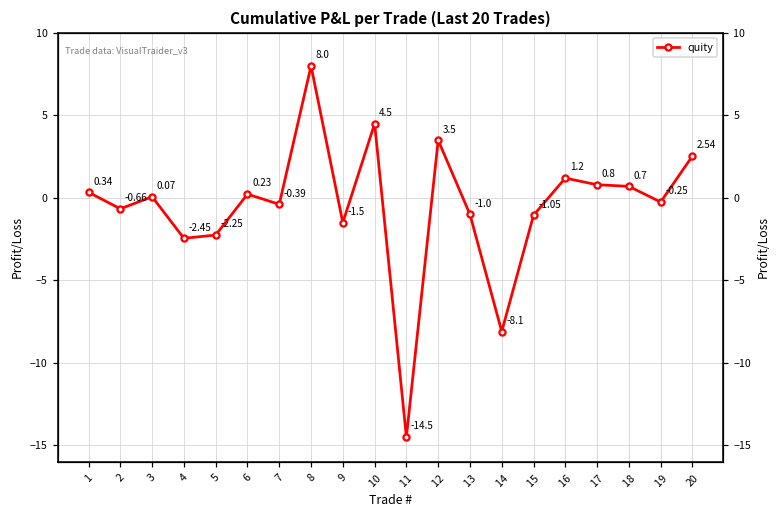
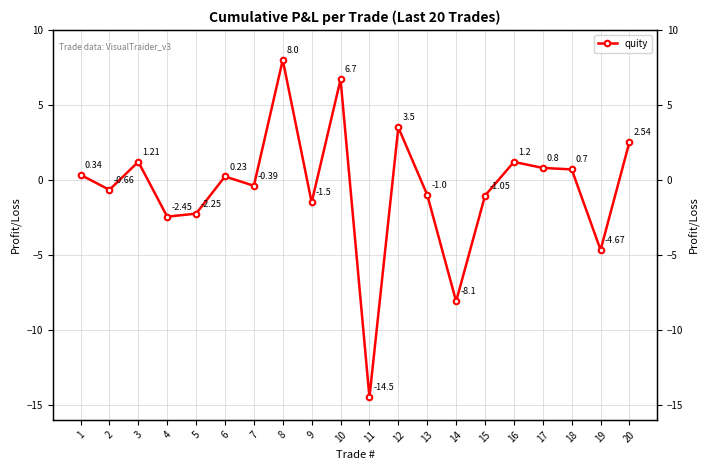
  {
    "1": 0.34,
    "2": -0.66,
-   "3": 0.07,
+   "3": 1.21,
    "4": -2.45,
    "5": -2.25,
    "6": 0.23,
    "7": -0.39,
    "8": 8.0,
    "9": -1.5,
-   "10": 4.5,
+   "10": 6.7,
    "11": -14.5,
    "12": 3.5,
    "13": -1.0,
    "14": -8.1,
    "15": -1.05,
    "16": 1.2,
    "17": 0.8,
    "18": 0.7,
-   "19": -0.25,
+   "19": -4.67,
    "20": 2.54
  }
